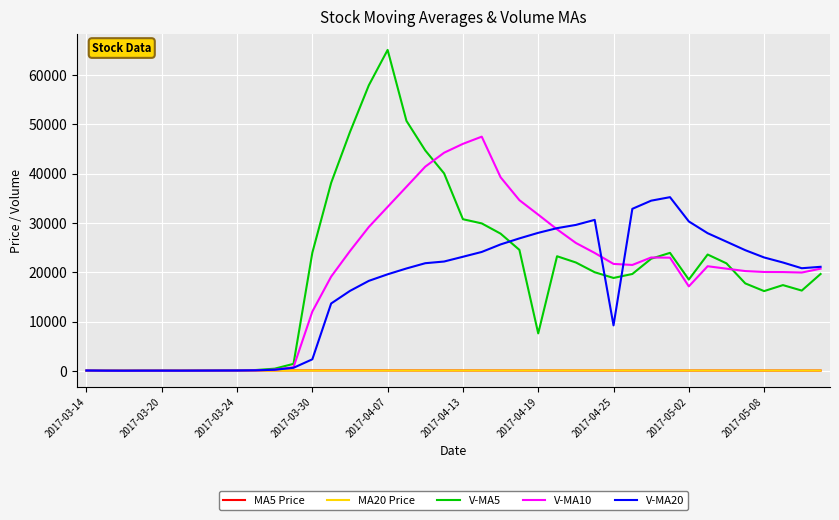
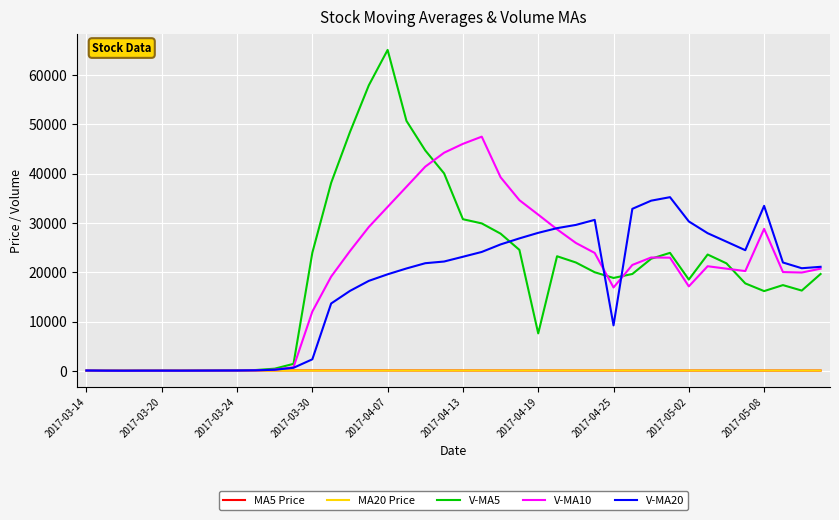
  {
    "MA20 Price": {
      "2017-03-30": 0,
      "2017-04-07": 0,
      "2017-04-13": 0,
      "2017-04-19": 0,
      "2017-04-25": 0,
      "2017-05-02": 0,
      "2017-05-08": 0
    },
    "V-MA5": {
      "2017-03-30": 24000,
      "2017-04-07": 65000,
      "2017-04-13": 31000,
      "2017-04-19": 8000,
      "2017-04-25": 19000,
      "2017-05-02": 19000,
      "2017-05-08": 16000
    },
    "V-MA10": {
      "2017-03-30": 12000,
      "2017-04-07": 33000,
      "2017-04-13": 46000,
      "2017-04-19": 32000,
-     "2017-04-25": 22000,
+     "2017-04-25": 17000,
      "2017-05-02": 17000,
-     "2017-05-08": 20000
+     "2017-05-08": 29000
    },
    "V-MA20": {
      "2017-03-30": 2000,
      "2017-04-07": 20000,
      "2017-04-13": 23000,
      "2017-04-19": 28000,
      "2017-04-25": 9000,
      "2017-05-02": 30000,
-     "2017-05-08": 23000
+     "2017-05-08": 33000
    }
  }
